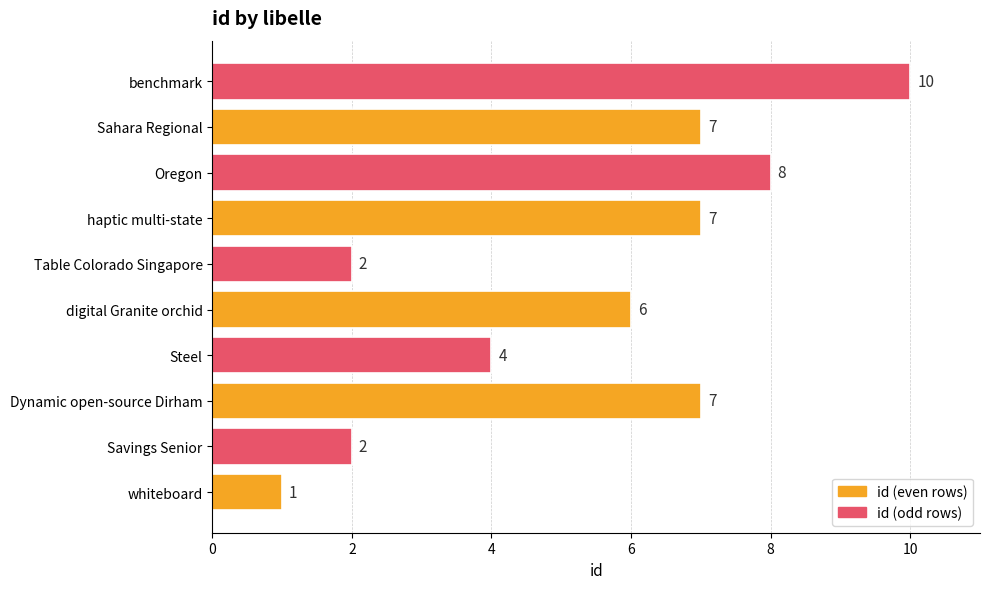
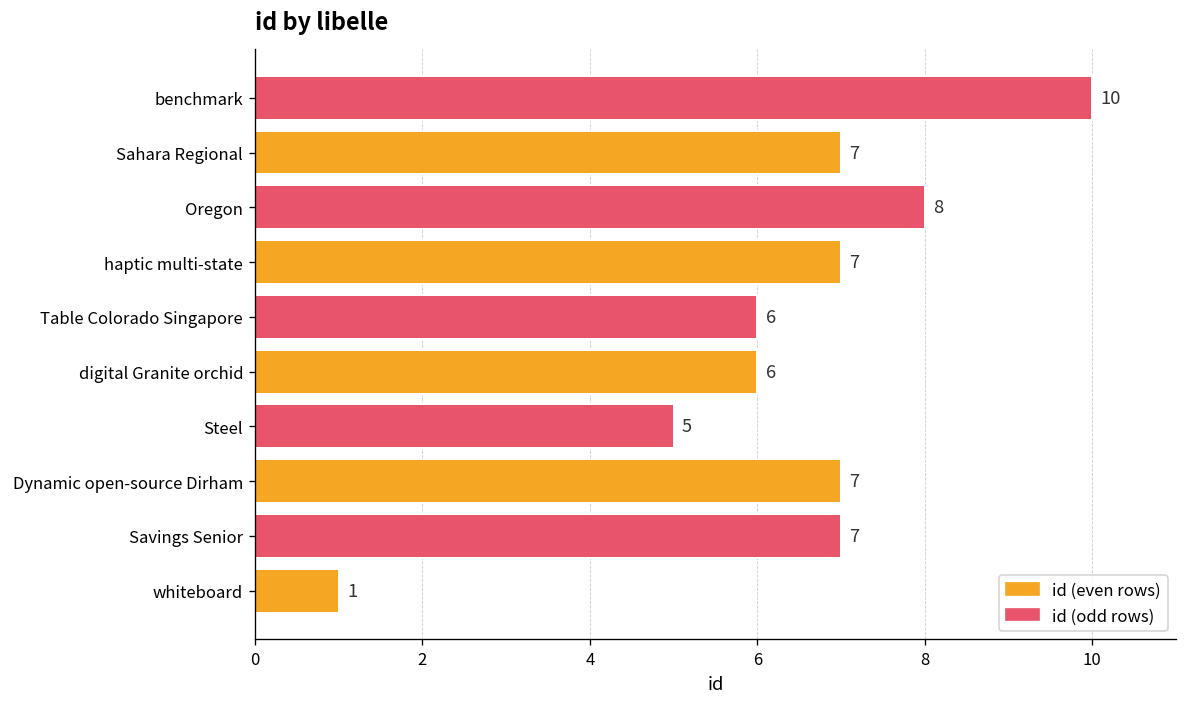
  {
    "benchmark": 10,
    "Sahara Regional": 7,
    "Oregon": 8,
    "haptic multi-state": 7,
-   "Table Colorado Singapore": 2,
+   "Table Colorado Singapore": 6,
    "digital Granite orchid": 6,
-   "Steel": 4,
+   "Steel": 5,
    "Dynamic open-source Dirham": 7,
-   "Savings Senior": 2,
+   "Savings Senior": 7,
    "whiteboard": 1
  }
